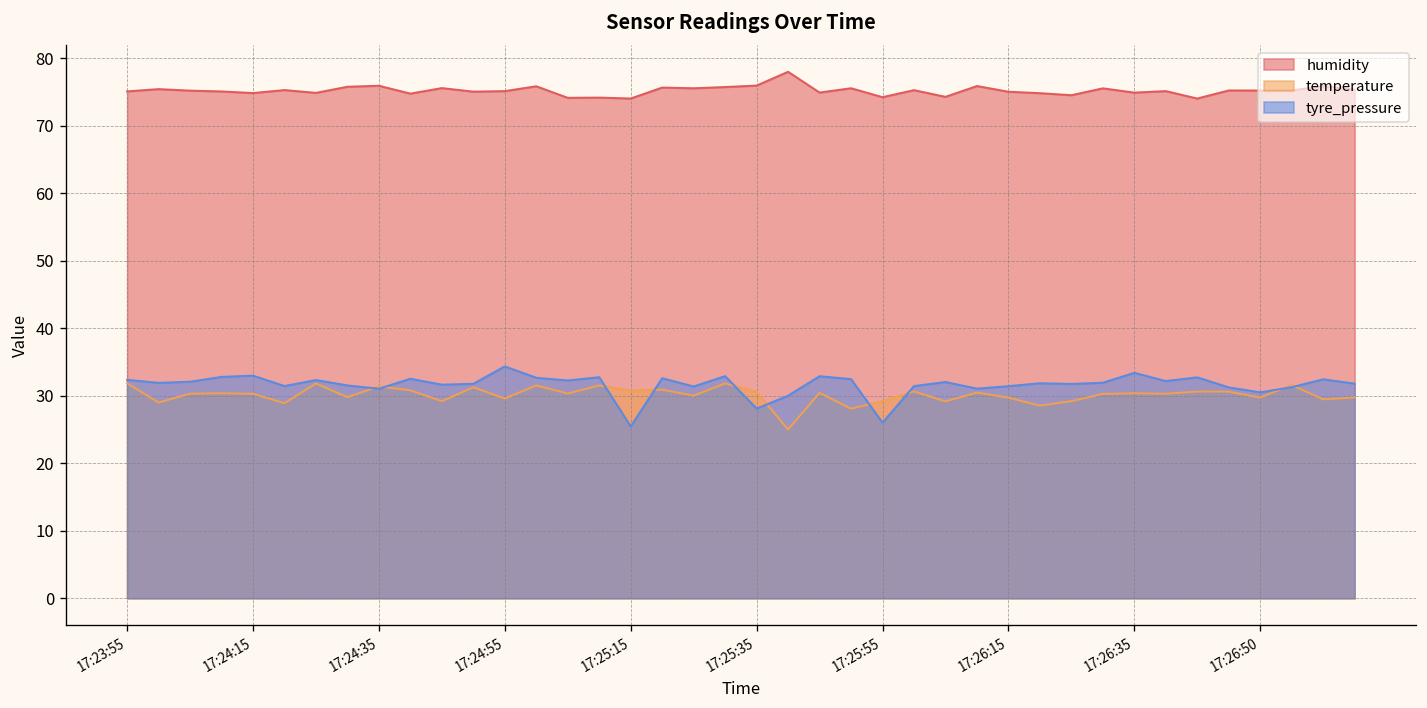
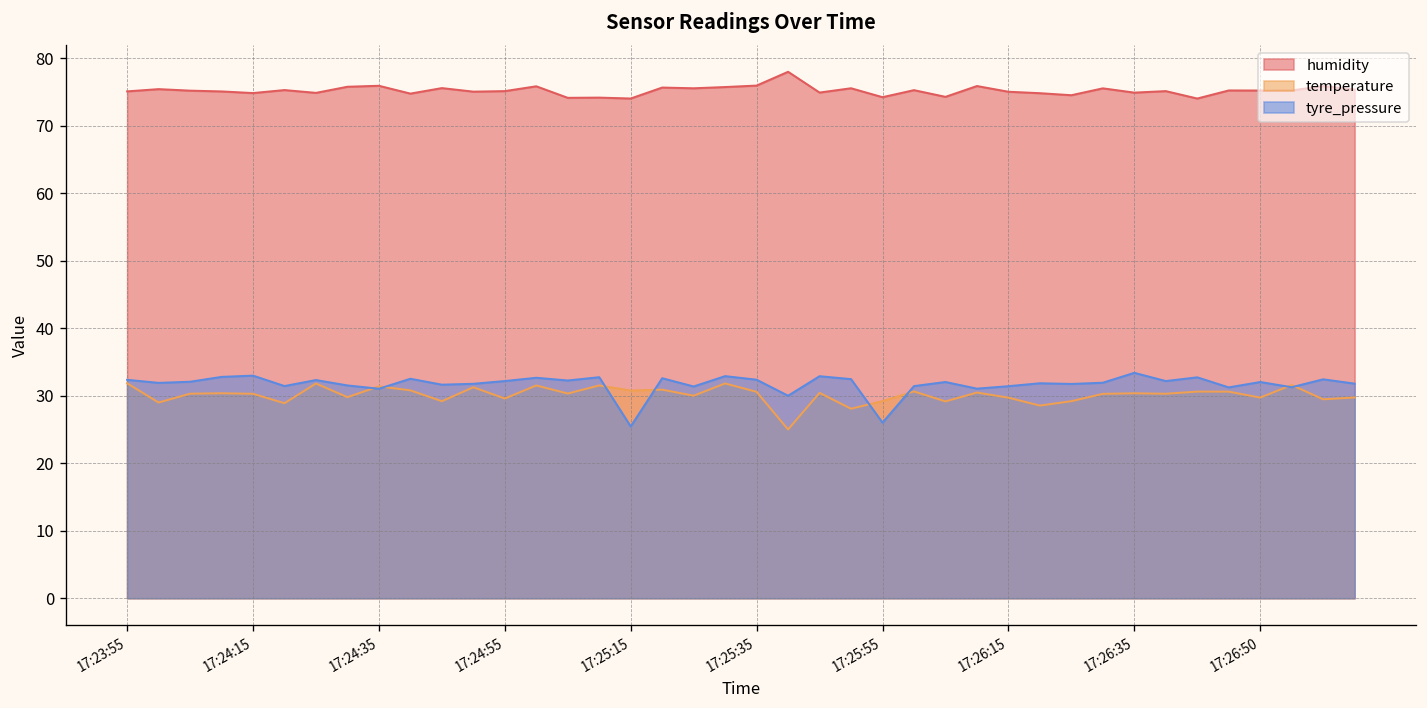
  {
    "tyre_pressure": {
      "17:23:55": 32,
      "17:24:15": 33,
-     "17:24:55": 34,
+     "17:24:55": 32,
      "17:25:15": 25,
-     "17:25:35": 28,
+     "17:25:35": 32,
      "17:25:55": 26,
      "17:26:15": 31,
      "17:26:35": 33,
-     "17:26:50": 31
+     "17:26:50": 32
    }
  }
